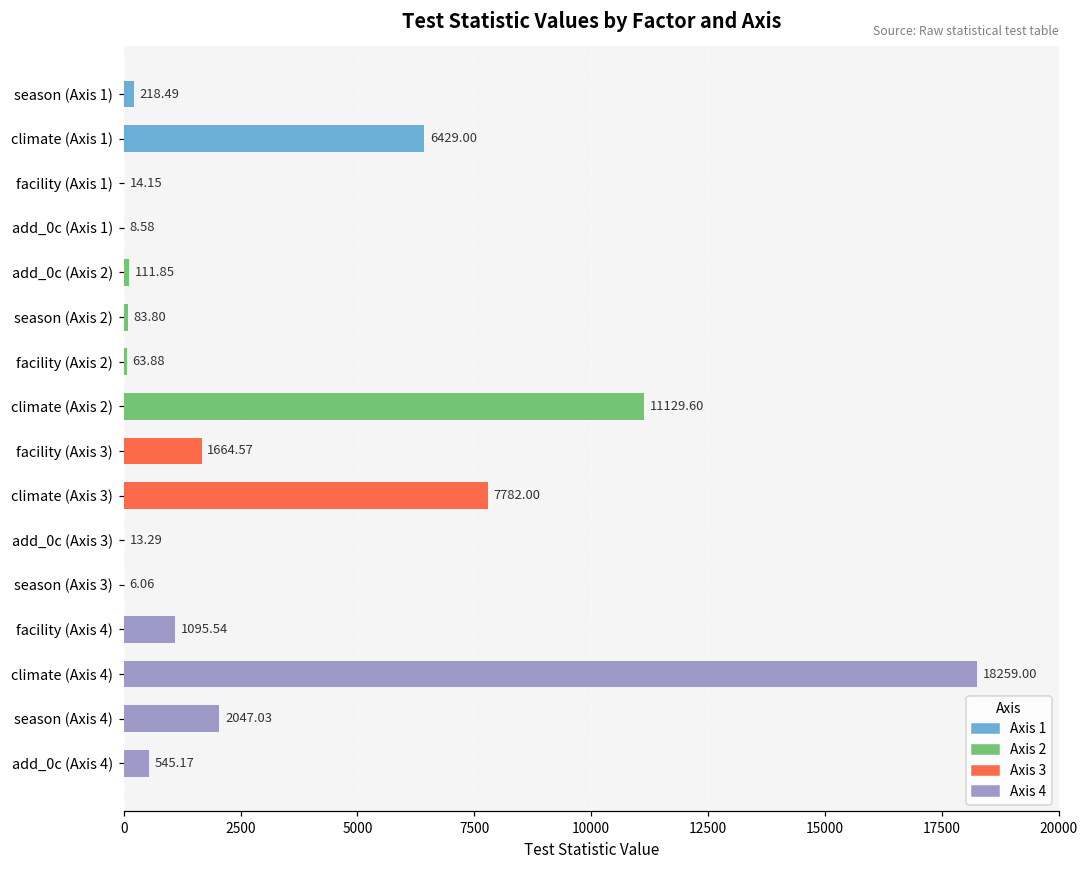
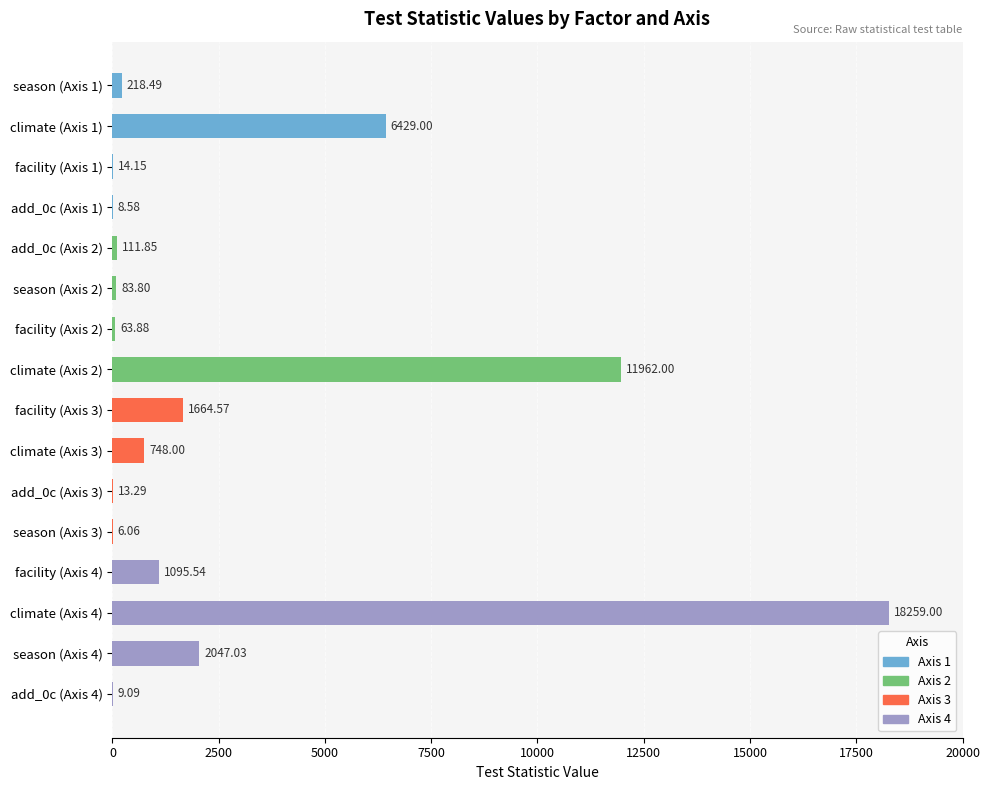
  {
    "season (Axis 1)": 218.49,
    "climate (Axis 1)": 6429.00,
    "facility (Axis 1)": 14.15,
    "add_0c (Axis 1)": 8.58,
    "add_0c (Axis 2)": 111.85,
    "season (Axis 2)": 83.80,
    "facility (Axis 2)": 63.88,
-   "climate (Axis 2)": 11129.60,
+   "climate (Axis 2)": 11962.00,
    "facility (Axis 3)": 1664.57,
-   "climate (Axis 3)": 7782.00,
+   "climate (Axis 3)": 748.00,
    "add_0c (Axis 3)": 13.29,
    "season (Axis 3)": 6.06,
    "facility (Axis 4)": 1095.54,
    "climate (Axis 4)": 18259.00,
    "season (Axis 4)": 2047.03,
-   "add_0c (Axis 4)": 545.17
+   "add_0c (Axis 4)": 9.09
  }
